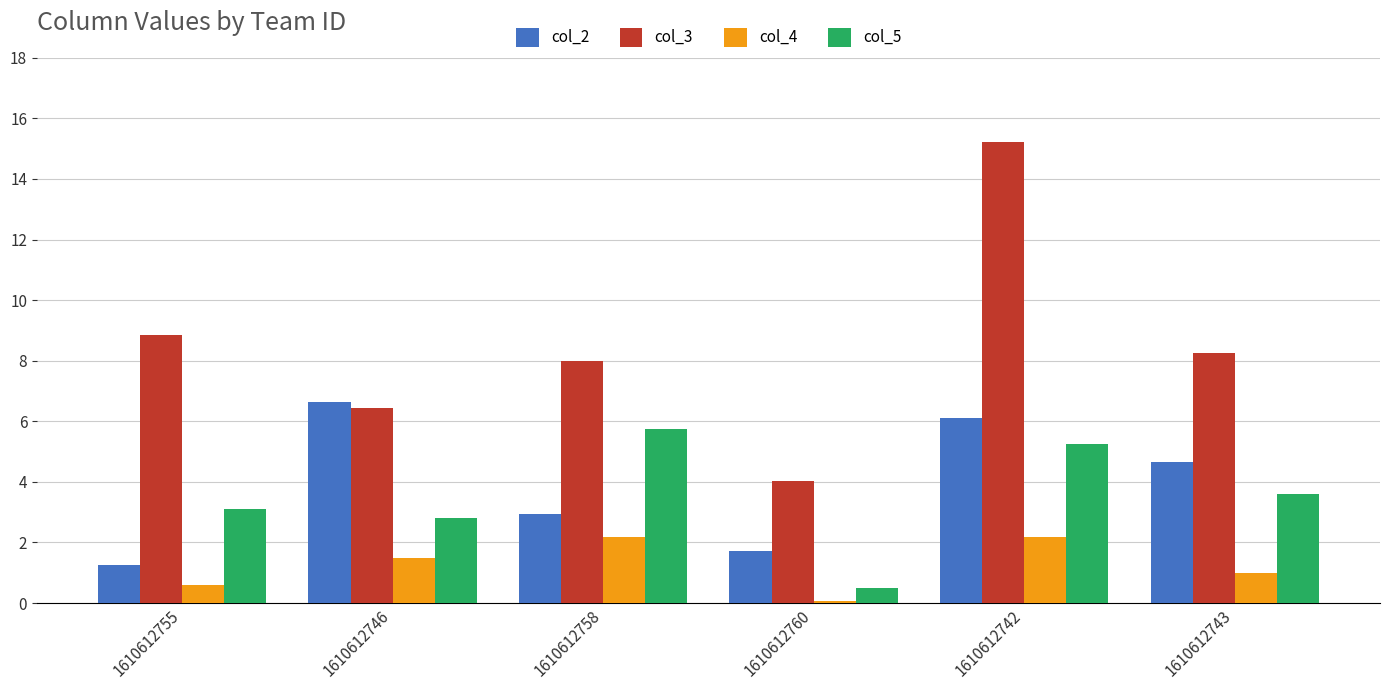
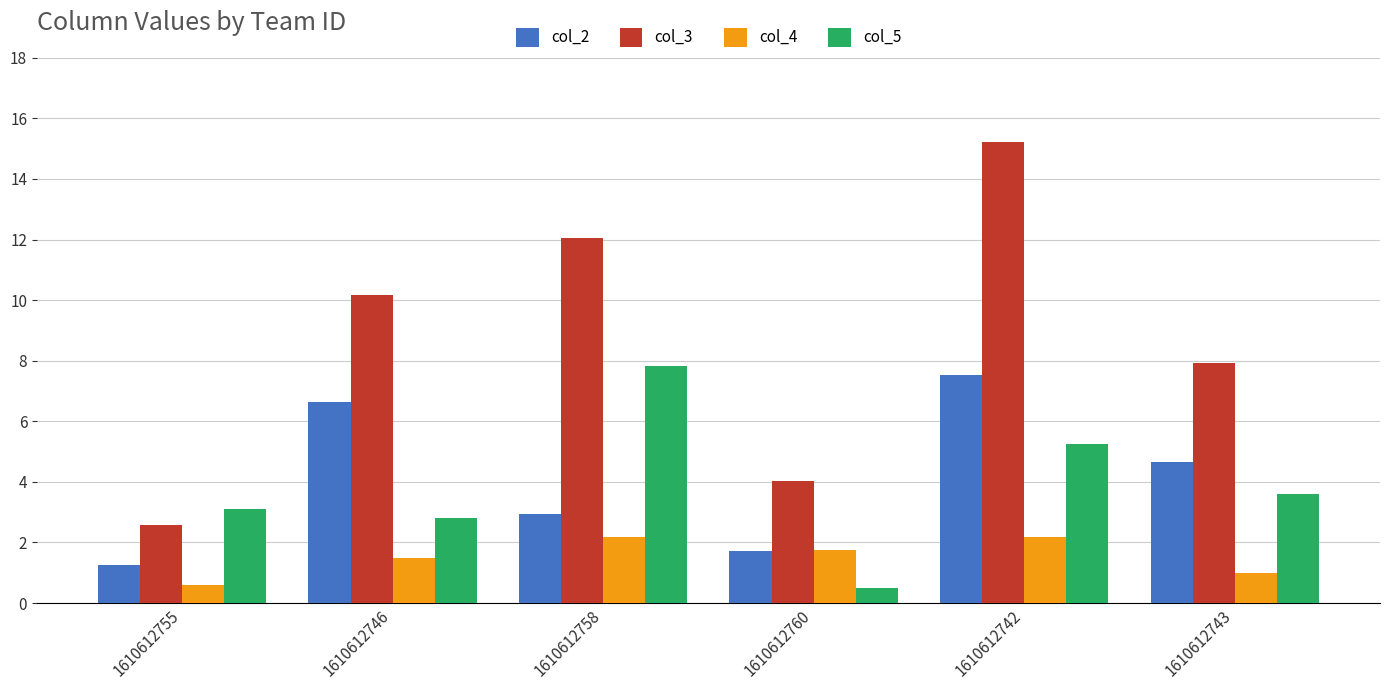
  {
    "col_2": {
      "1610612755": 1.3,
      "1610612746": 6.6,
      "1610612758": 2.9,
      "1610612760": 1.7,
-     "1610612742": 6.1,
+     "1610612742": 7.5,
      "1610612743": 4.7
    },
    "col_3": {
-     "1610612755": 8.9,
-     "1610612746": 6.4,
-     "1610612758": 8.0,
+     "1610612755": 2.6,
+     "1610612746": 10.2,
+     "1610612758": 12.1,
      "1610612760": 4.0,
      "1610612742": 15.2,
-     "1610612743": 8.3
+     "1610612743": 7.9
    },
    "col_4": {
      "1610612755": 0.6,
      "1610612746": 1.5,
      "1610612758": 2.2,
-     "1610612760": 0.1,
+     "1610612760": 1.7,
      "1610612742": 2.2,
      "1610612743": 1.0
    },
    "col_5": {
      "1610612755": 3.1,
      "1610612746": 2.8,
-     "1610612758": 5.7,
+     "1610612758": 7.8,
      "1610612760": 0.5,
      "1610612742": 5.3,
      "1610612743": 3.6
    }
  }
